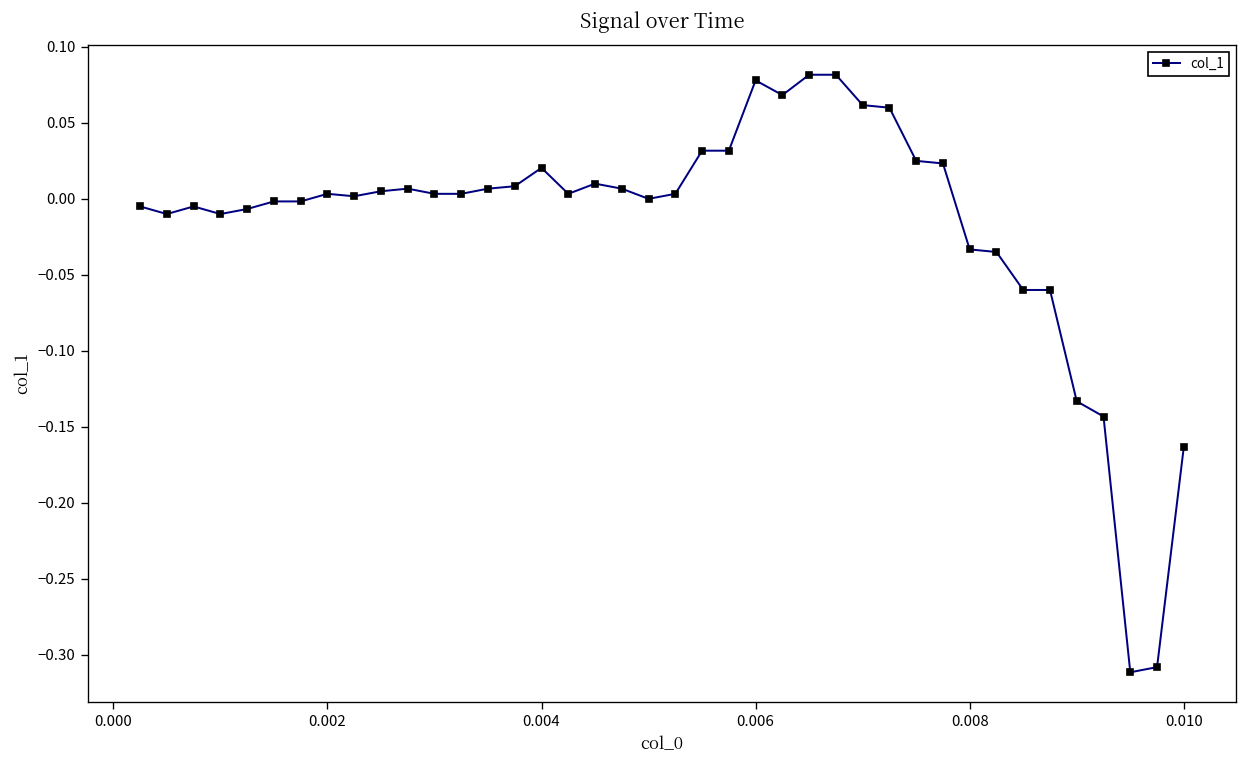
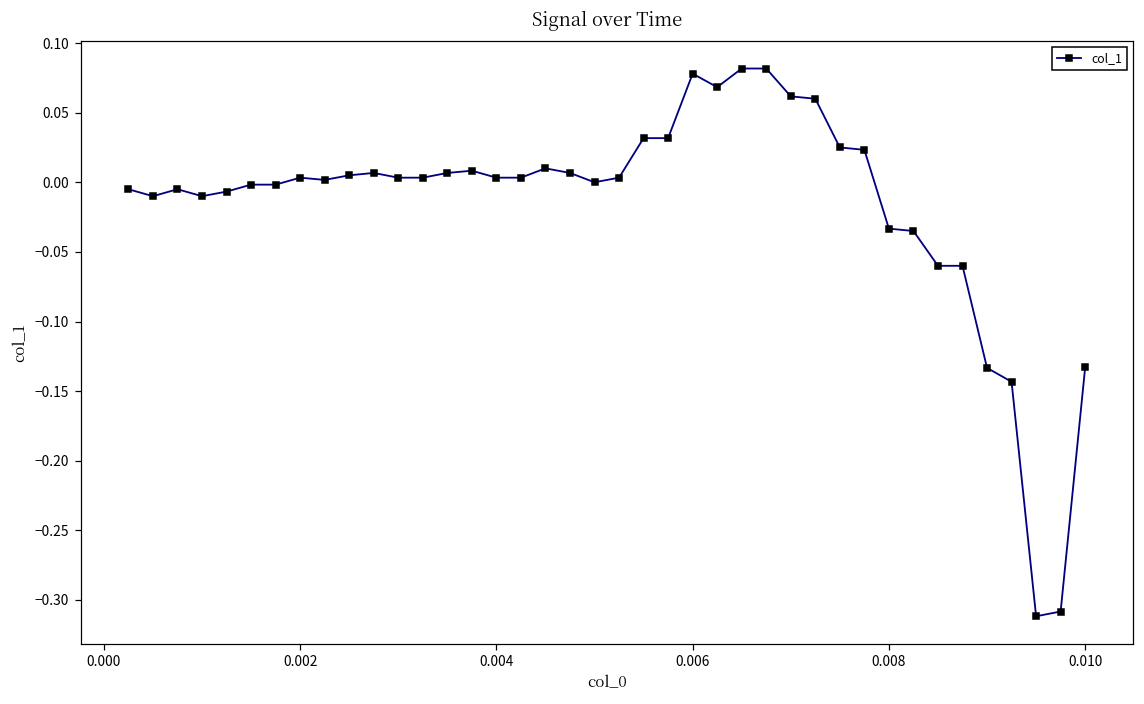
  {
    "0.002": 0.003,
-   "0.004": 0.020,
+   "0.004": 0.003,
    "0.006": 0.078,
    "0.008": -0.033,
-   "0.010": -0.163
+   "0.010": -0.133
  }
